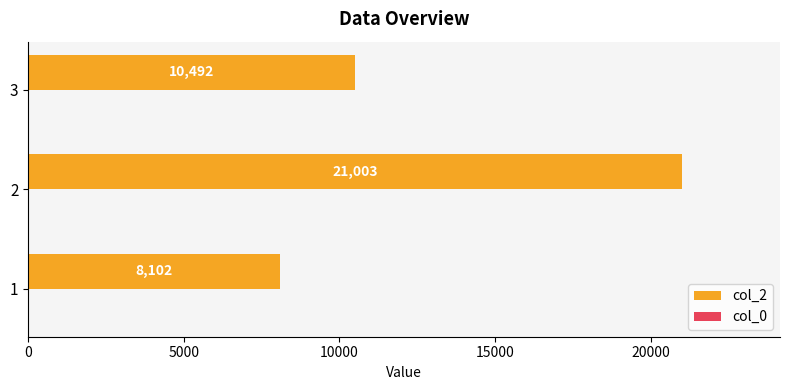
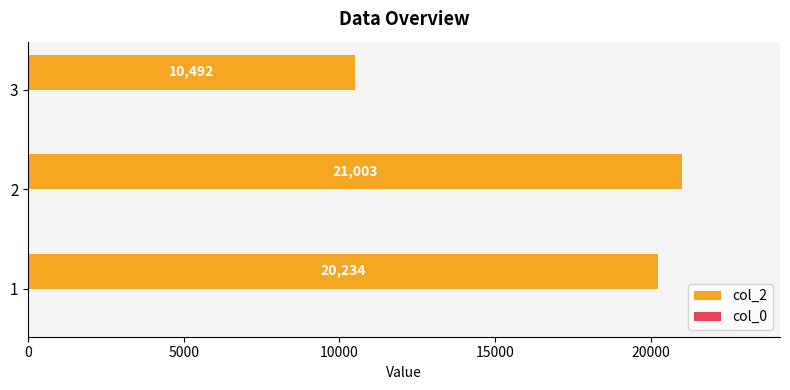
  {
    "col_2": {
      "3": "10,492",
      "2": "21,003",
-     "1": "8,102"
+     "1": "20,234"
    },
    "col_0": {
      "3": "0",
      "2": "0",
      "1": "0"
    }
  }
